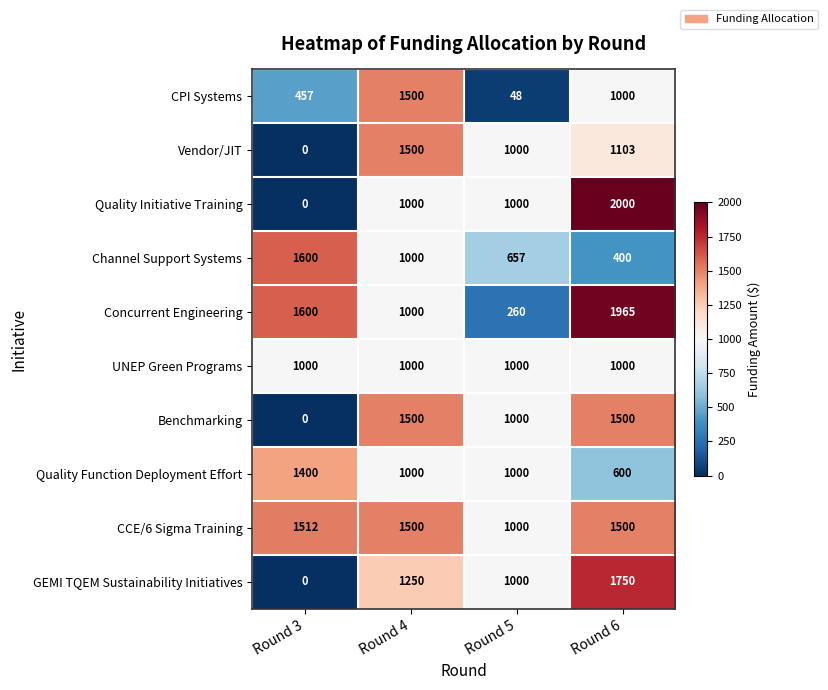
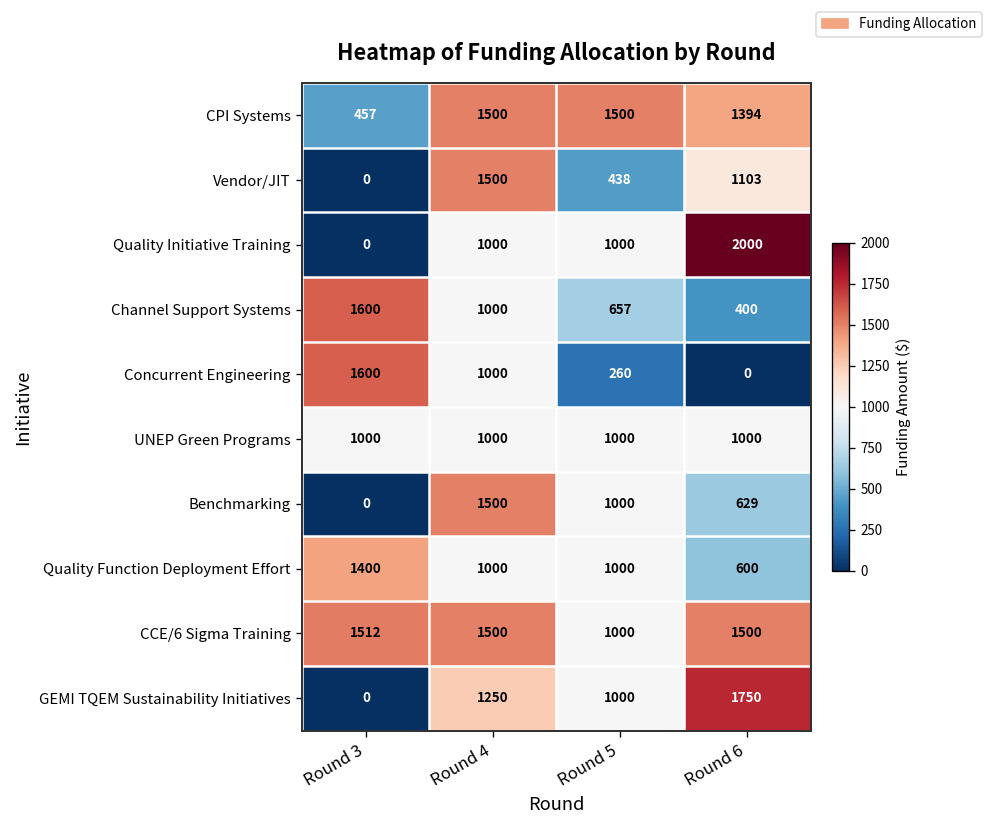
  {
    "CPI Systems": {
      "Round 3": 457,
      "Round 4": 1500,
-     "Round 5": 48,
-     "Round 6": 1000
+     "Round 5": 1500,
+     "Round 6": 1394
    },
    "Vendor/JIT": {
      "Round 3": 0,
      "Round 4": 1500,
-     "Round 5": 1000,
+     "Round 5": 438,
      "Round 6": 1103
    },
    "Quality Initiative Training": {
      "Round 3": 0,
      "Round 4": 1000,
      "Round 5": 1000,
      "Round 6": 2000
    },
    "Channel Support Systems": {
      "Round 3": 1600,
      "Round 4": 1000,
      "Round 5": 657,
      "Round 6": 400
    },
    "Concurrent Engineering": {
      "Round 3": 1600,
      "Round 4": 1000,
      "Round 5": 260,
-     "Round 6": 1965
+     "Round 6": 0
    },
    "UNEP Green Programs": {
      "Round 3": 1000,
      "Round 4": 1000,
      "Round 5": 1000,
      "Round 6": 1000
    },
    "Benchmarking": {
      "Round 3": 0,
      "Round 4": 1500,
      "Round 5": 1000,
-     "Round 6": 1500
+     "Round 6": 629
    },
    "Quality Function Deployment Effort": {
      "Round 3": 1400,
      "Round 4": 1000,
      "Round 5": 1000,
      "Round 6": 600
    },
    "CCE/6 Sigma Training": {
      "Round 3": 1512,
      "Round 4": 1500,
      "Round 5": 1000,
      "Round 6": 1500
    },
    "GEMI TQEM Sustainability Initiatives": {
      "Round 3": 0,
      "Round 4": 1250,
      "Round 5": 1000,
      "Round 6": 1750
    }
  }
